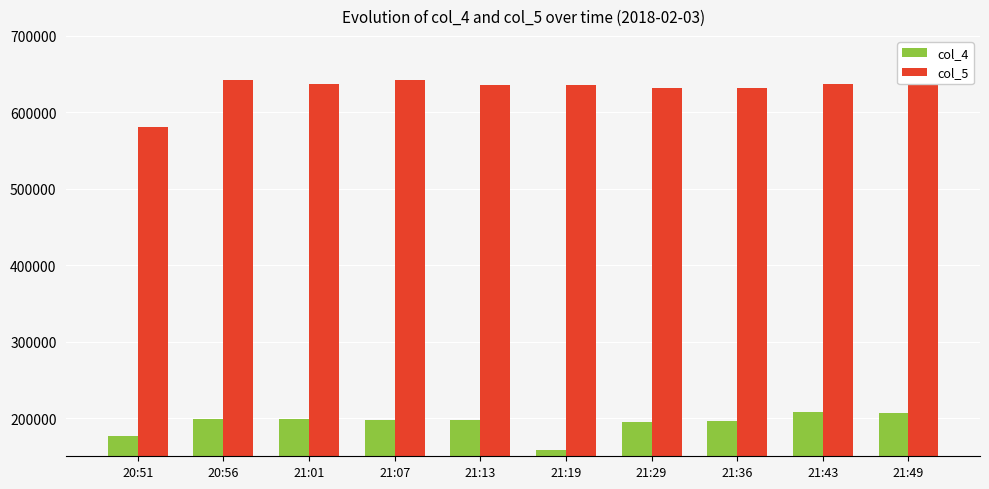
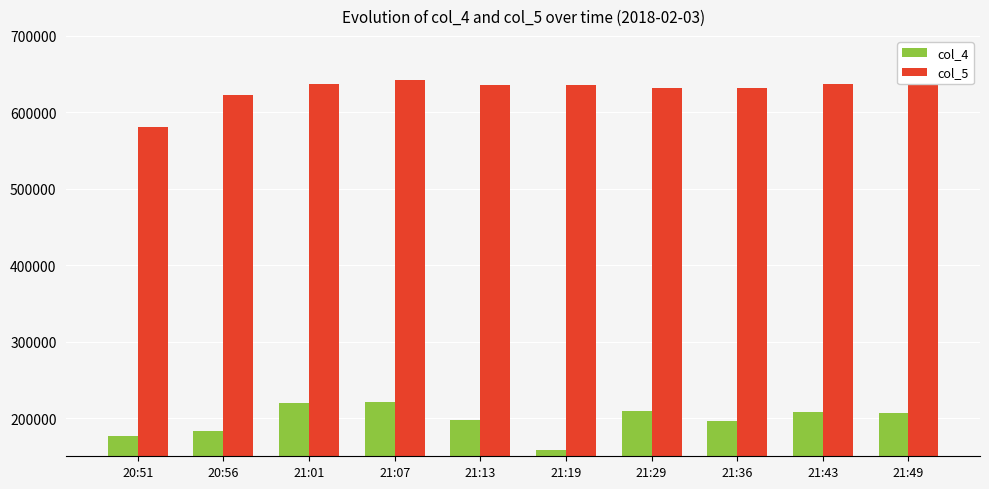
  {
    "col_4": {
      "20:51": 180000,
-     "20:56": 200000,
-     "21:01": 200000,
-     "21:07": 200000,
+     "20:56": 180000,
+     "21:01": 220000,
+     "21:07": 220000,
      "21:13": 200000,
      "21:19": 160000,
-     "21:29": 190000,
+     "21:29": 210000,
      "21:36": 200000,
      "21:43": 210000,
      "21:49": 210000
    },
    "col_5": {
      "20:51": 580000,
-     "20:56": 640000,
+     "20:56": 620000,
      "21:01": 640000,
      "21:07": 640000,
      "21:13": 640000,
      "21:19": 640000,
      "21:29": 630000,
      "21:36": 630000,
      "21:43": 640000
    }
  }
